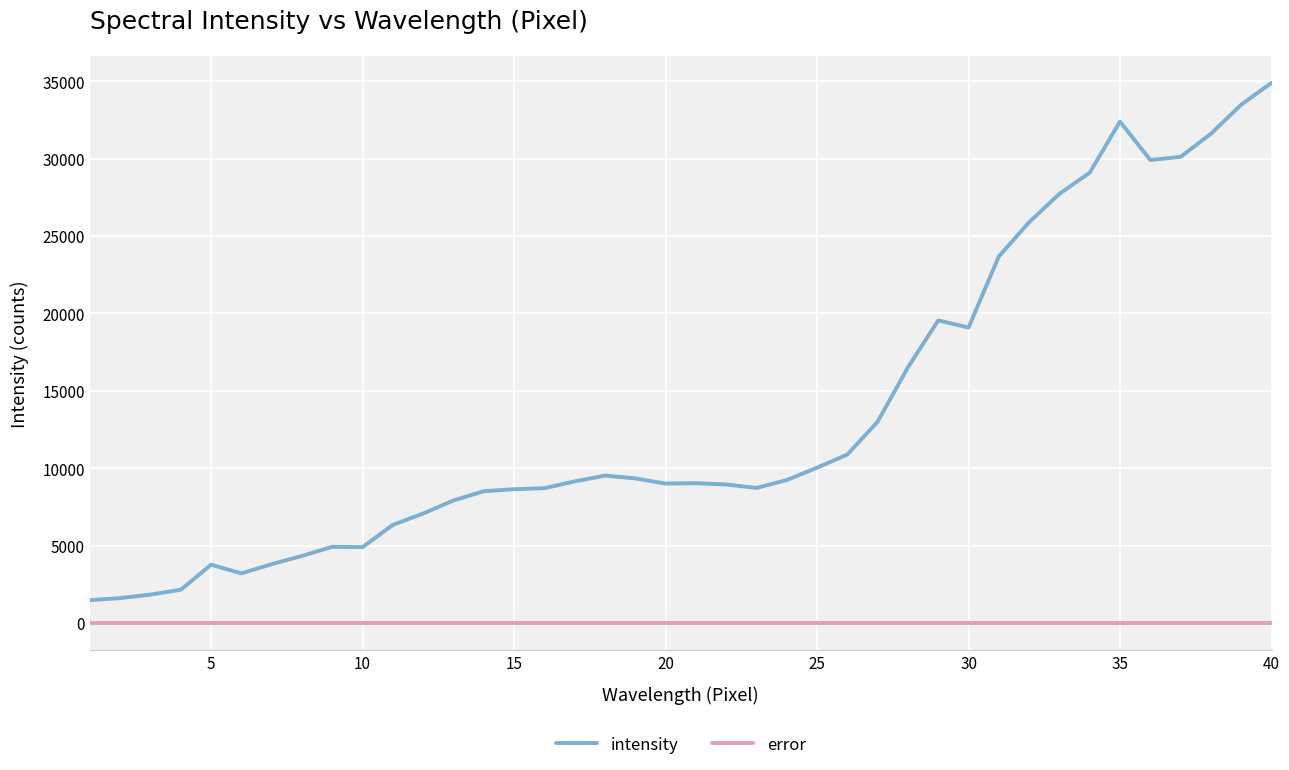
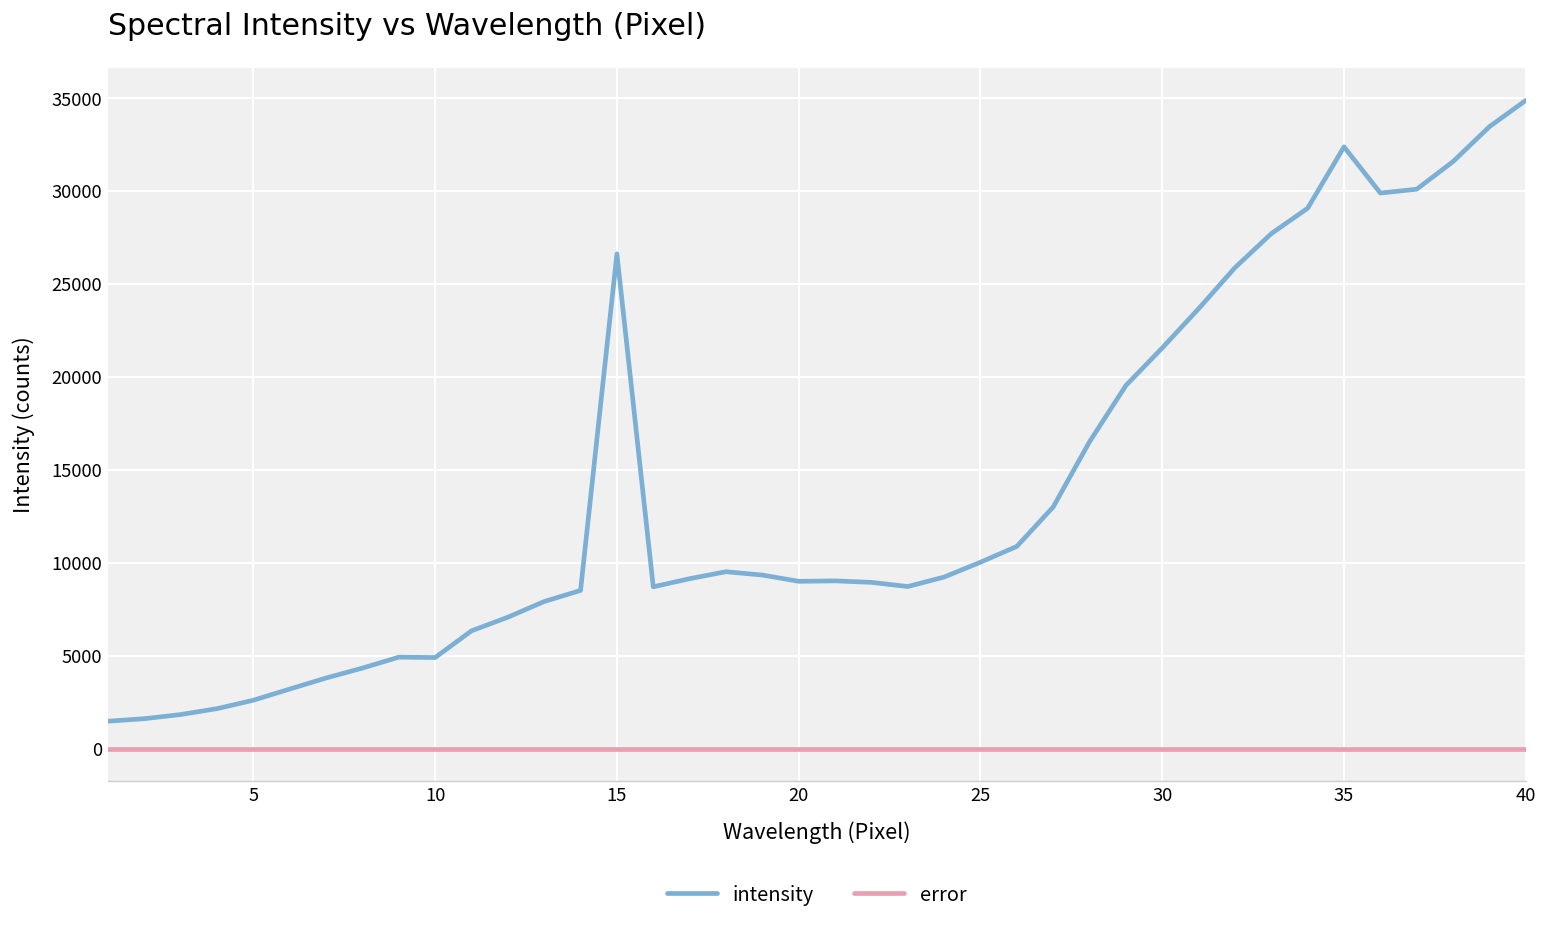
  {
    "intensity": {
-     "5": 3800,
+     "5": 2600,
      "10": 4900,
-     "15": 8600,
+     "15": 26600,
      "20": 9000,
      "25": 10000,
-     "30": 19100,
+     "30": 21600,
      "35": 32400,
      "40": 34900
    },
    "error": {
      "5": 0,
      "10": 0,
      "15": 0,
      "20": 0,
      "25": 0,
      "30": 0,
      "35": 0,
      "40": 0
    }
  }
